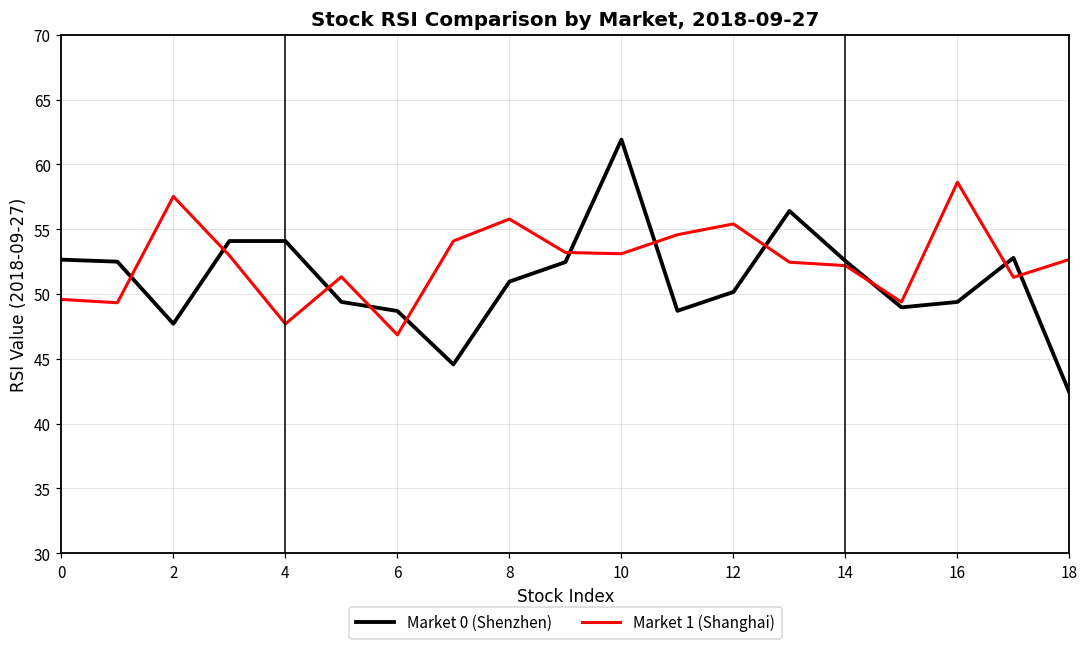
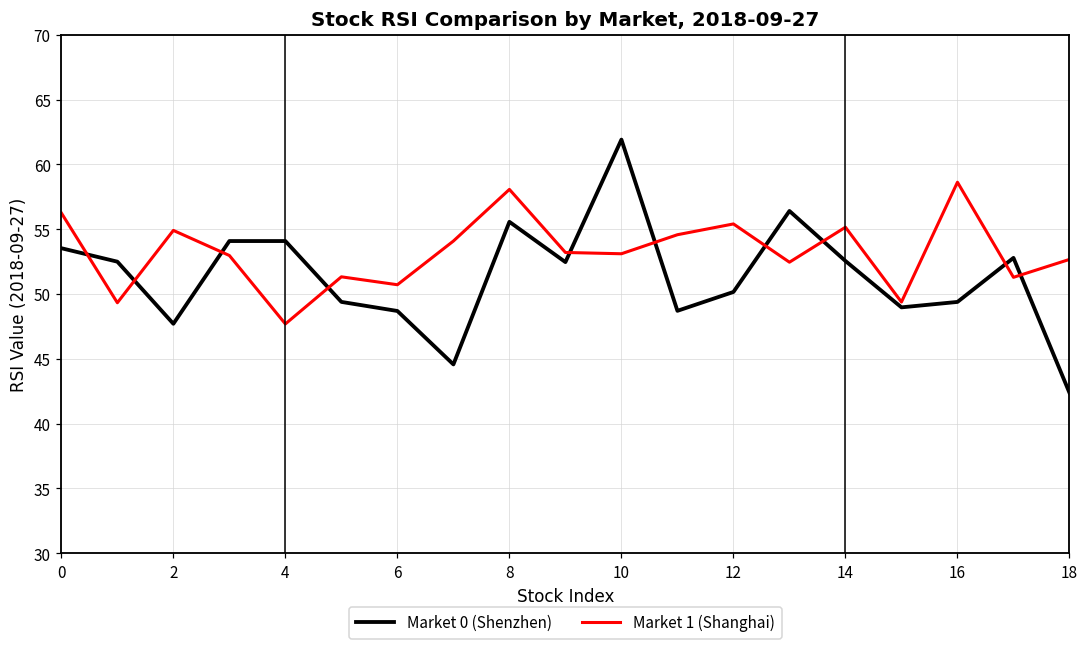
  {
    "Market 0 (Shenzhen)": {
-     "0": 52.6,
+     "0": 53.5,
      "2": 47.7,
      "4": 54.1,
      "6": 48.7,
-     "8": 51.0,
+     "8": 55.6,
      "10": 61.9,
      "12": 50.2,
      "14": 52.5,
      "16": 49.4,
      "18": 42.4
    },
    "Market 1 (Shanghai)": {
-     "0": 49.6,
-     "2": 57.5,
+     "0": 56.3,
+     "2": 54.9,
      "4": 47.7,
-     "6": 46.8,
-     "8": 55.8,
+     "6": 50.7,
+     "8": 58.1,
      "10": 53.1,
      "12": 55.4,
-     "14": 52.2,
+     "14": 55.1,
      "16": 58.6,
      "18": 52.7
    }
  }
